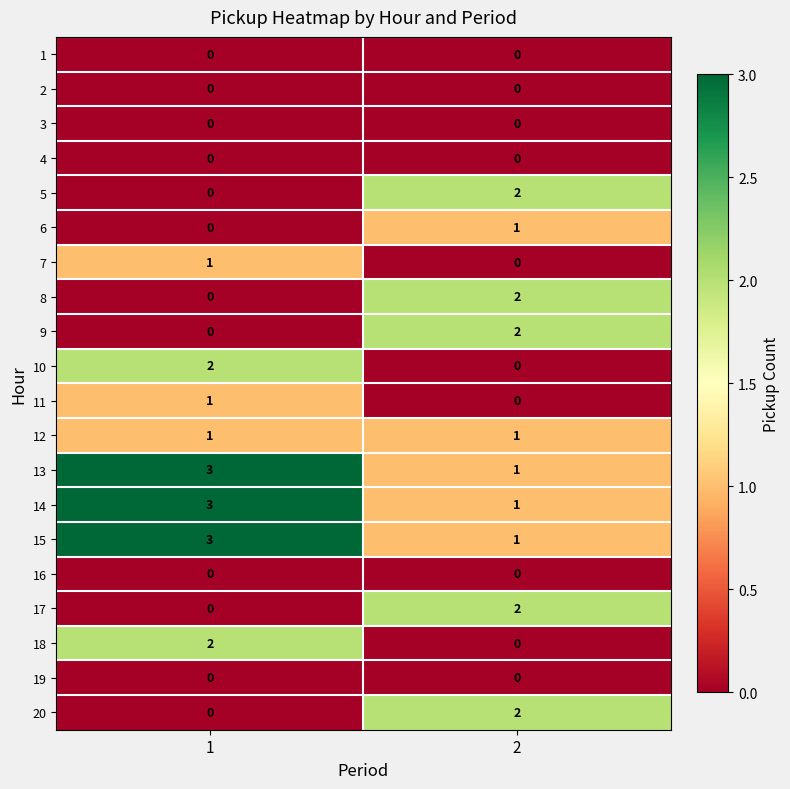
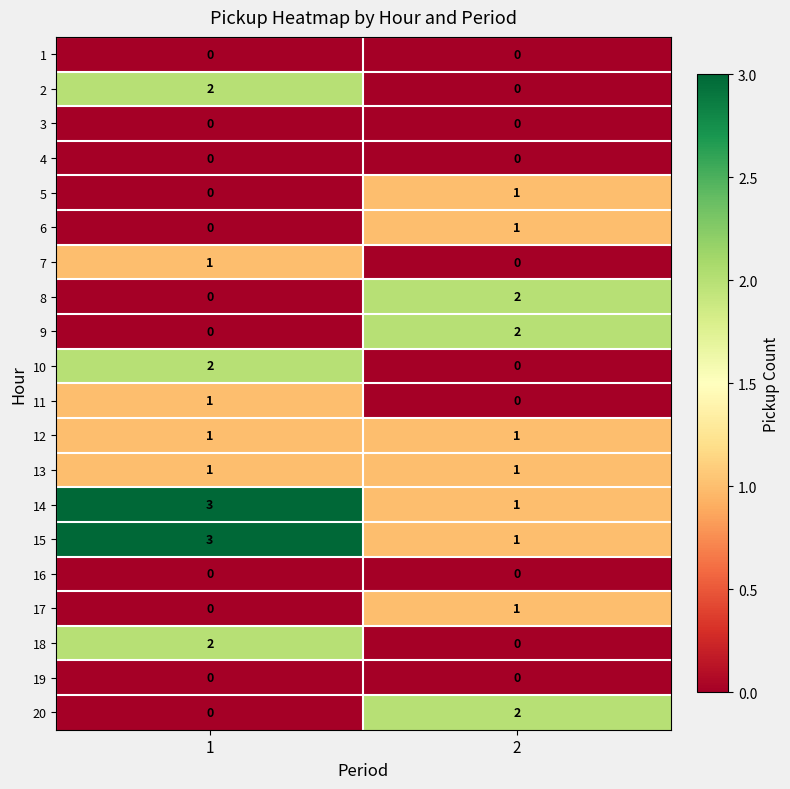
  {
    "1": {
      "1": 0,
      "2": 0
    },
    "2": {
-     "1": 0,
+     "1": 2,
      "2": 0
    },
    "3": {
      "1": 0,
      "2": 0
    },
    "4": {
      "1": 0,
      "2": 0
    },
    "5": {
      "1": 0,
-     "2": 2
+     "2": 1
    },
    "6": {
      "1": 0,
      "2": 1
    },
    "7": {
      "1": 1,
      "2": 0
    },
    "8": {
      "1": 0,
      "2": 2
    },
    "9": {
      "1": 0,
      "2": 2
    },
    "10": {
      "1": 2,
      "2": 0
    },
    "11": {
      "1": 1,
      "2": 0
    },
    "12": {
      "1": 1,
      "2": 1
    },
    "13": {
-     "1": 3,
+     "1": 1,
      "2": 1
    },
    "14": {
      "1": 3,
      "2": 1
    },
    "15": {
      "1": 3,
      "2": 1
    },
    "16": {
      "1": 0,
      "2": 0
    },
    "17": {
      "1": 0,
-     "2": 2
+     "2": 1
    },
    "18": {
      "1": 2,
      "2": 0
    },
    "19": {
      "1": 0,
      "2": 0
    },
    "20": {
      "1": 0,
      "2": 2
    }
  }
